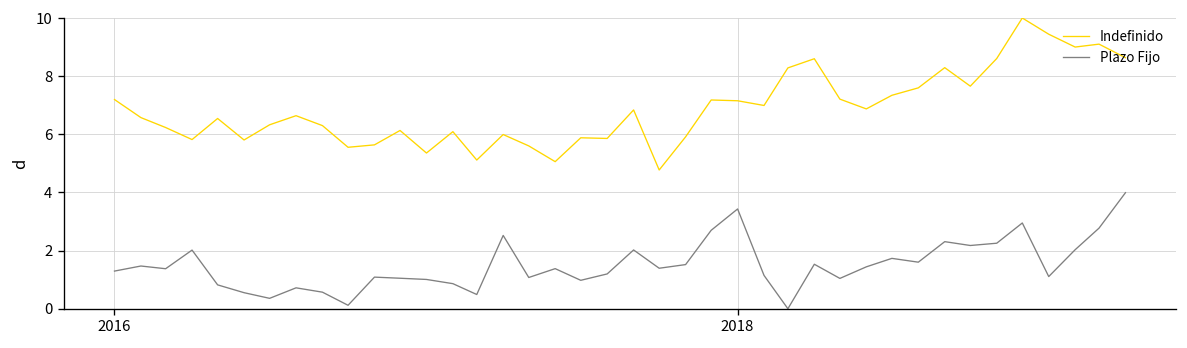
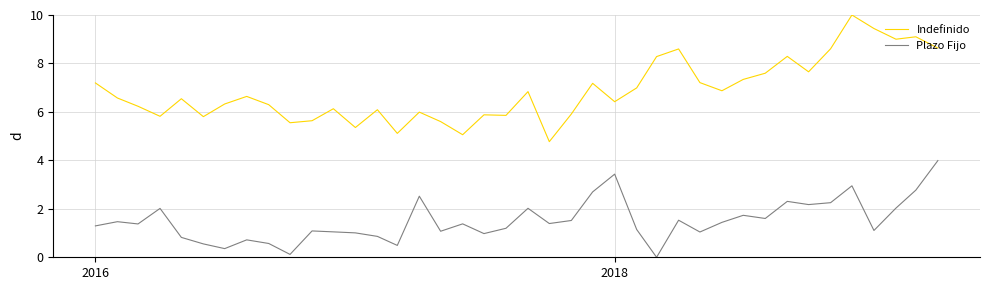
  {
    "Indefinido": {
      "2016": 7.2,
-     "2018": 7.2
+     "2018": 6.4
    },
    "Plazo Fijo": {
      "2016": 1.3,
      "2018": 3.4
    }
  }
